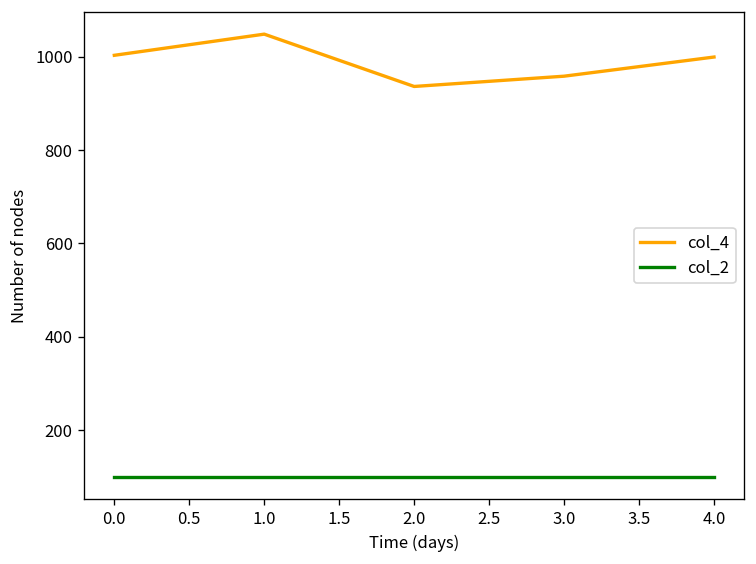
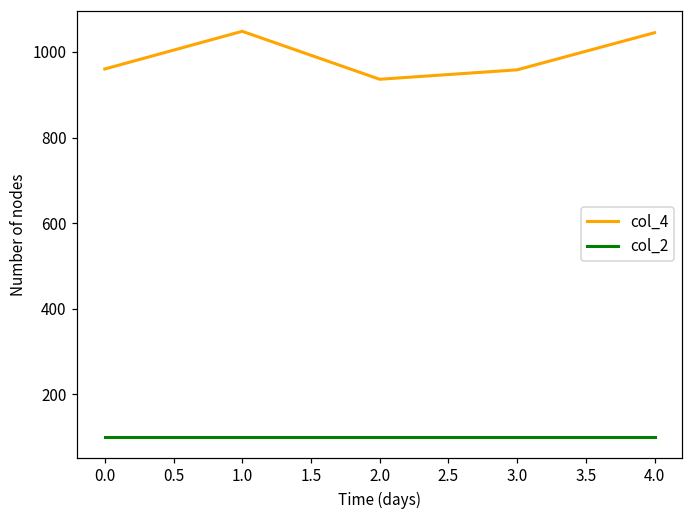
  {
    "col_4": {
-     "0.0": 1000,
+     "0.0": 960,
      "1.0": 1050,
      "2.0": 940,
      "3.0": 960,
-     "4.0": 1000
+     "4.0": 1040
    },
    "col_2": {
      "0.0": 100,
      "1.0": 100,
      "2.0": 100,
      "3.0": 100,
      "4.0": 100
    }
  }
